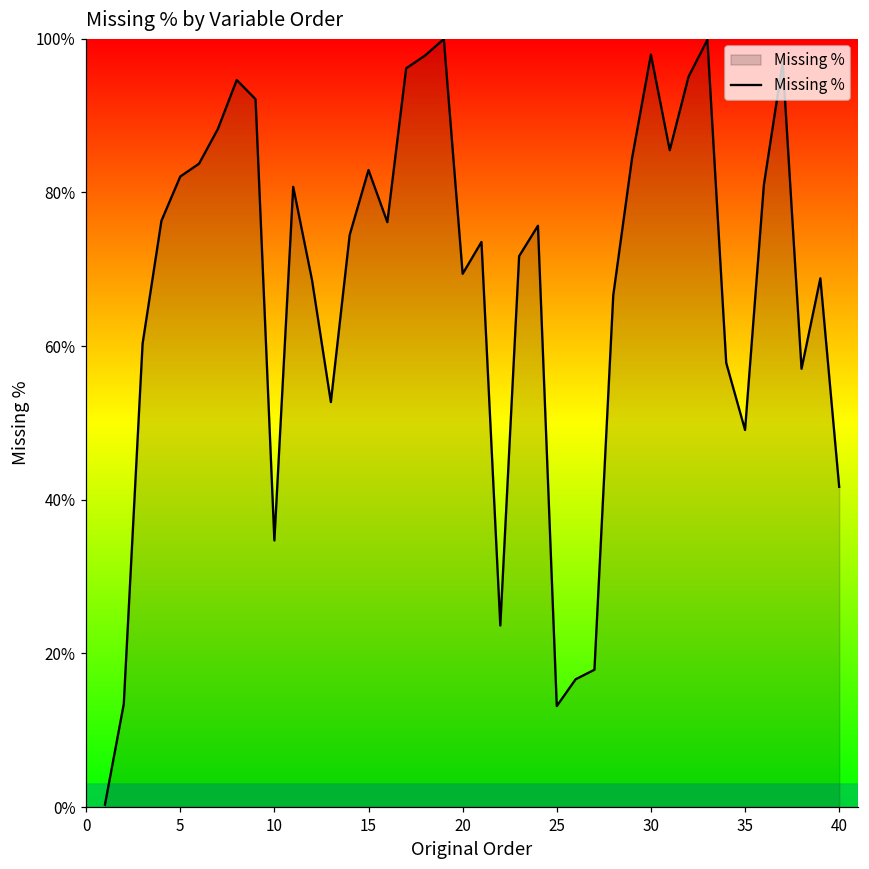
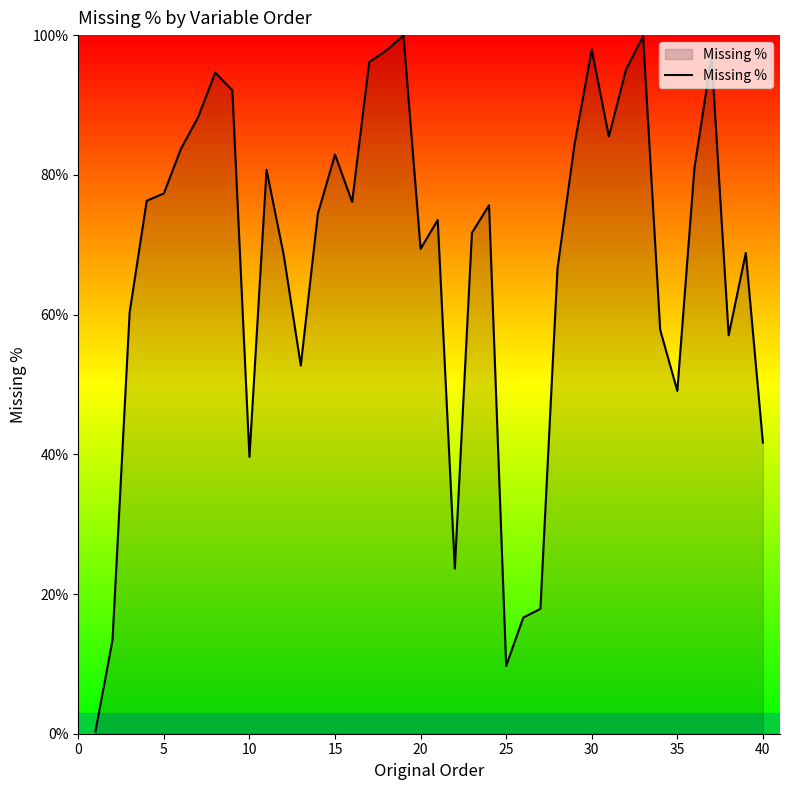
  {
-   "5": "82%",
-   "10": "35%",
+   "5": "77%",
+   "10": "40%",
    "15": "83%",
    "20": "69%",
-   "25": "13%",
+   "25": "10%",
    "30": "98%",
    "35": "49%",
    "40": "42%"
  }
